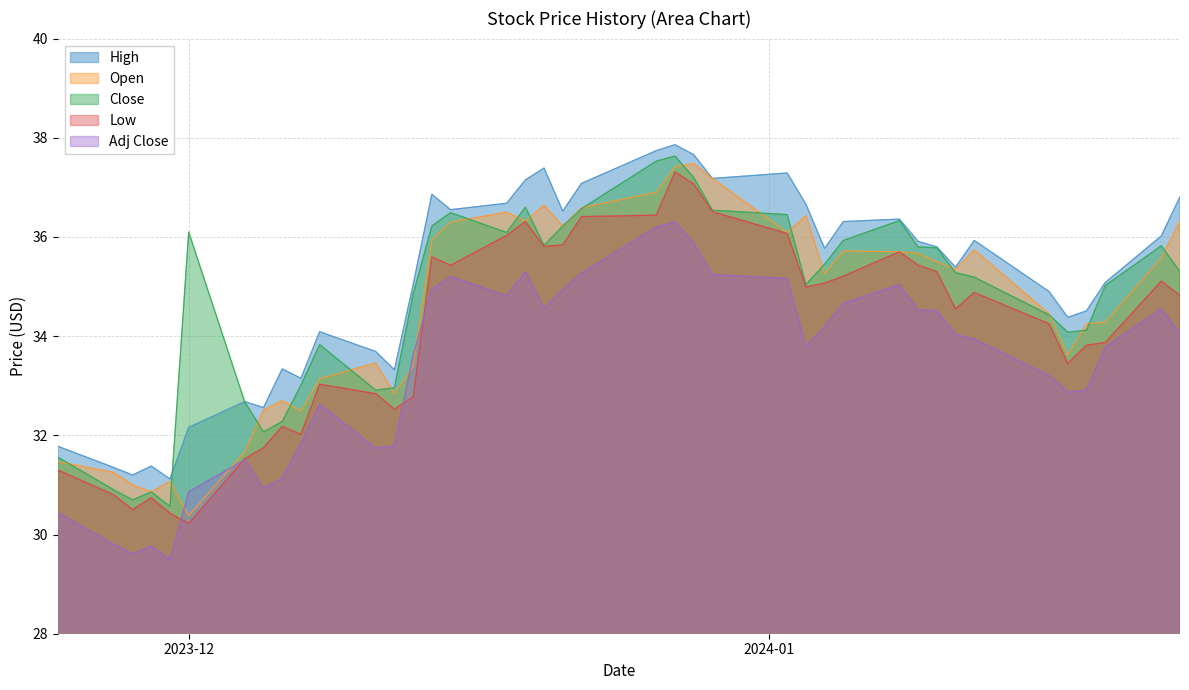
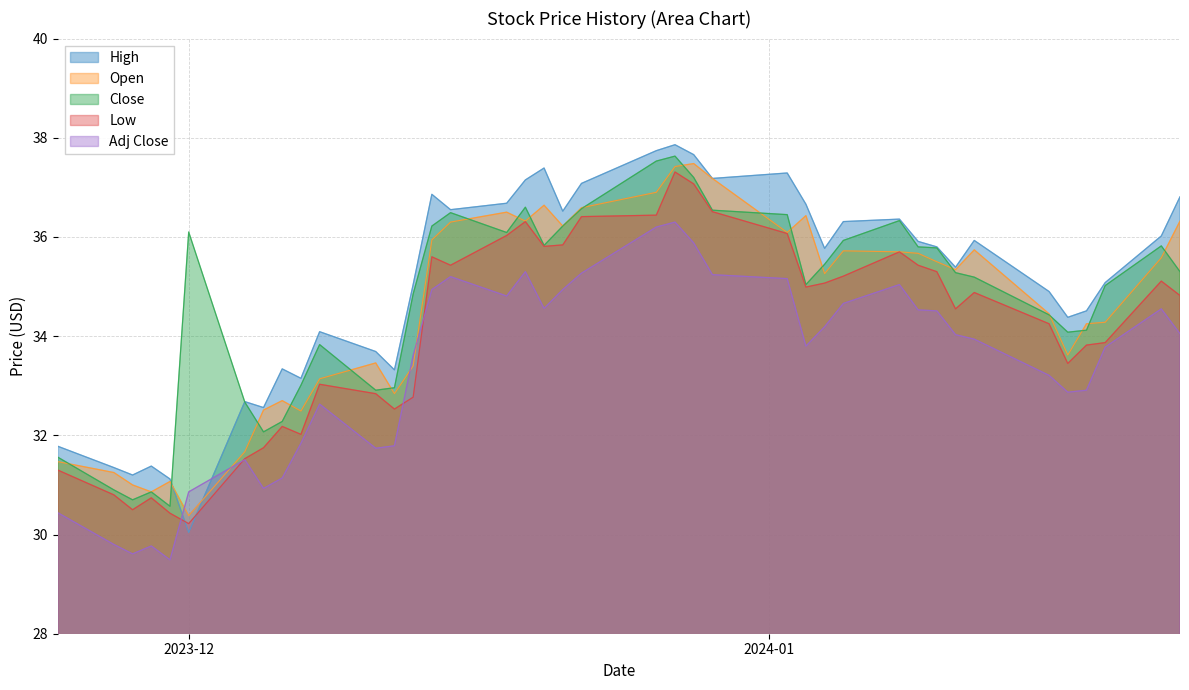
  {
    "High": {
-     "2023-12": 32.2
+     "2023-12": 30.0
    },
    "Close": {
      "2023-12": 36.1
    },
    "Adj Close": {
      "2023-12": 30.9
    }
  }
